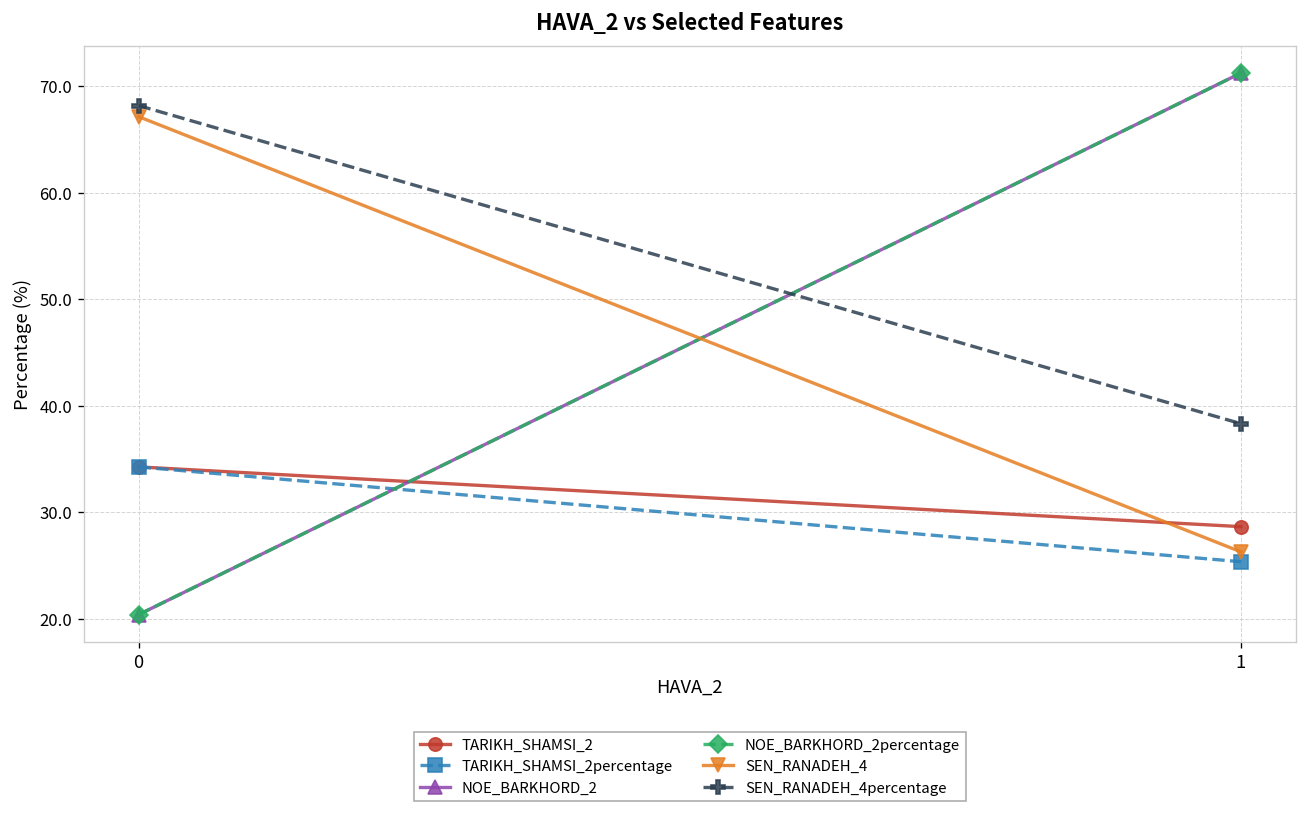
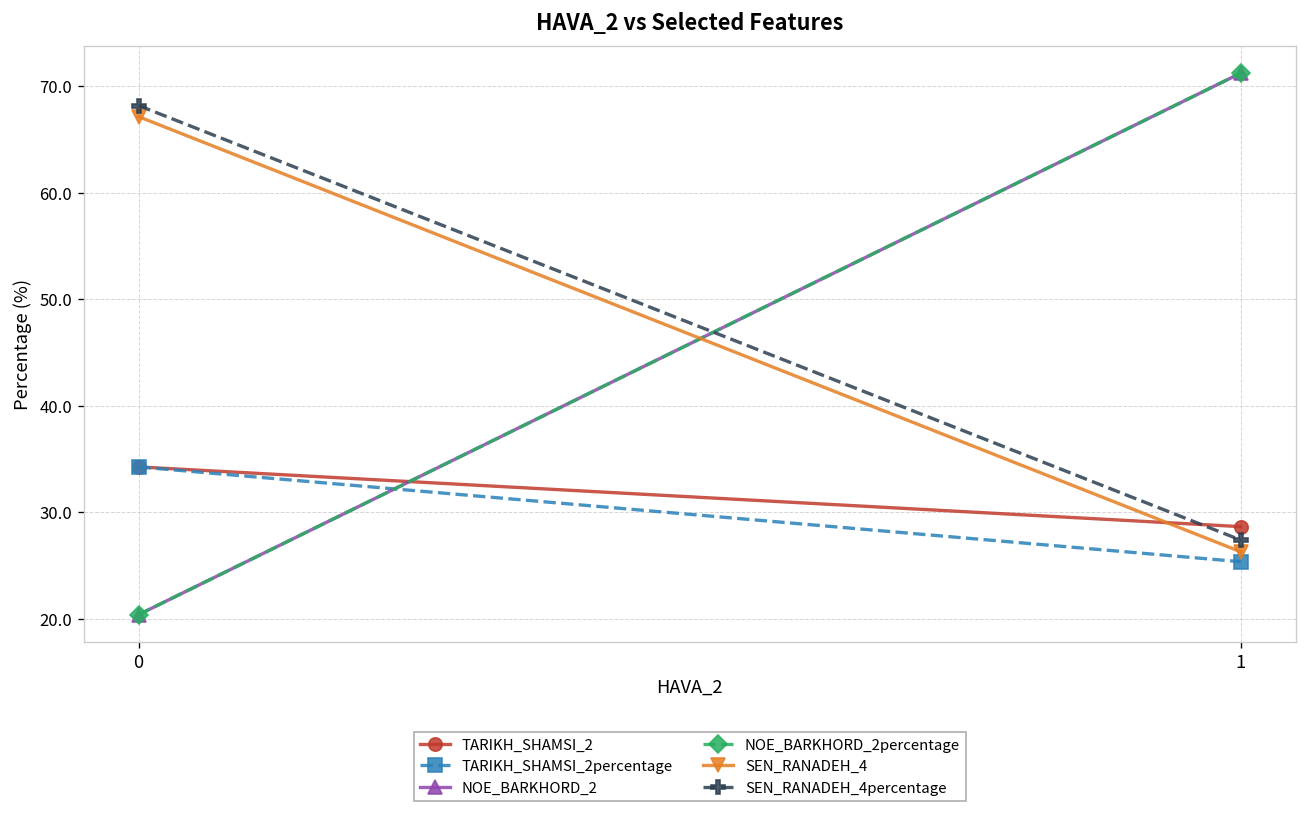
  {
    "TARIKH_SHAMSI_2": {
      "1": 29
    },
    "TARIKH_SHAMSI_2percentage": {
      "1": 25
    },
    "NOE_BARKHORD_2percentage": {
      "0": 20,
      "1": 71
    },
    "SEN_RANADEH_4": {
      "0": 67,
      "1": 26
    },
    "SEN_RANADEH_4percentage": {
      "0": 68,
-     "1": 38
+     "1": 27
    }
  }
